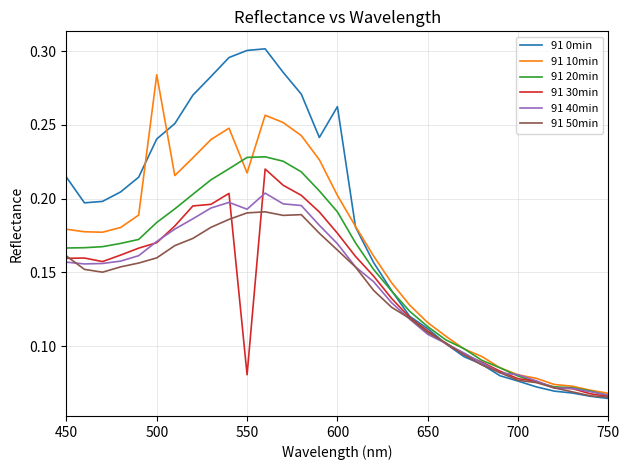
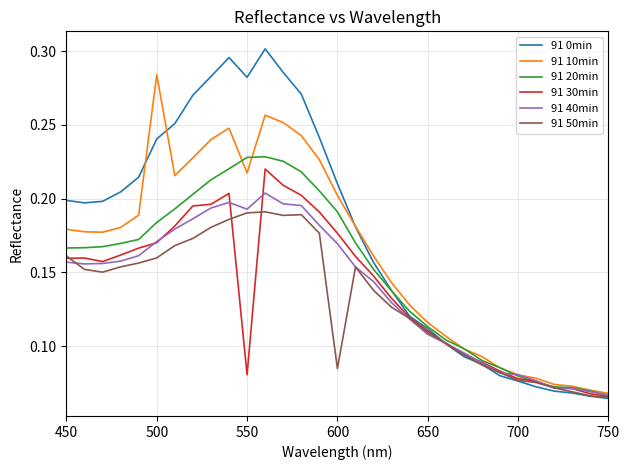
  {
    "91 0min": {
-     "450": 0.215,
+     "450": 0.199,
      "500": 0.241,
-     "550": 0.301,
-     "600": 0.262
+     "550": 0.282,
+     "600": 0.210
    },
    "91 10min": {
      "450": 0.179,
      "500": 0.284,
      "550": 0.218,
      "600": 0.202,
      "650": 0.116
    },
    "91 20min": {
      "450": 0.167,
      "500": 0.184,
      "550": 0.228,
      "600": 0.191
    },
    "91 30min": {
      "550": 0.081,
      "600": 0.177
    },
    "91 40min": {
      "450": 0.157,
      "550": 0.193,
      "600": 0.170
    },
    "91 50min": {
      "500": 0.160,
      "550": 0.190,
-     "600": 0.165
+     "600": 0.085
    }
  }
